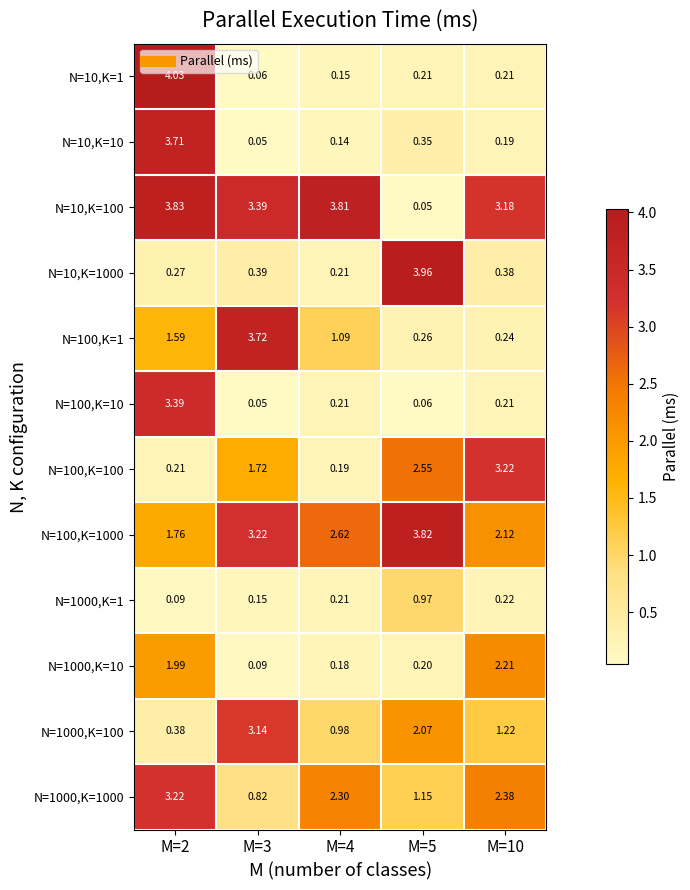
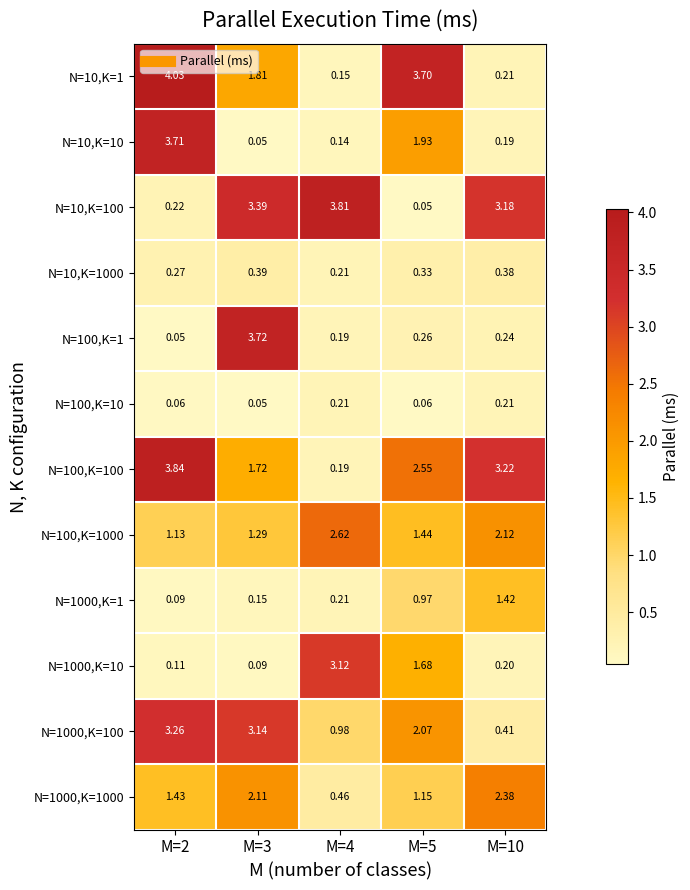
  {
    "N=10,K=1": {
-     "M=3": 0.06,
+     "M=3": 1.81,
      "M=4": 0.15,
-     "M=5": 0.21,
+     "M=5": 3.70,
      "M=10": 0.21
    },
    "N=10,K=10": {
      "M=2": 3.71,
      "M=3": 0.05,
      "M=4": 0.14,
-     "M=5": 0.35,
+     "M=5": 1.93,
      "M=10": 0.19
    },
    "N=10,K=100": {
-     "M=2": 3.83,
+     "M=2": 0.22,
      "M=3": 3.39,
      "M=4": 3.81,
      "M=5": 0.05,
      "M=10": 3.18
    },
    "N=10,K=1000": {
      "M=2": 0.27,
      "M=3": 0.39,
      "M=4": 0.21,
-     "M=5": 3.96,
+     "M=5": 0.33,
      "M=10": 0.38
    },
    "N=100,K=1": {
-     "M=2": 1.59,
+     "M=2": 0.05,
      "M=3": 3.72,
-     "M=4": 1.09,
+     "M=4": 0.19,
      "M=5": 0.26,
      "M=10": 0.24
    },
    "N=100,K=10": {
-     "M=2": 3.39,
+     "M=2": 0.06,
      "M=3": 0.05,
      "M=4": 0.21,
      "M=5": 0.06,
      "M=10": 0.21
    },
    "N=100,K=100": {
-     "M=2": 0.21,
+     "M=2": 3.84,
      "M=3": 1.72,
      "M=4": 0.19,
      "M=5": 2.55,
      "M=10": 3.22
    },
    "N=100,K=1000": {
-     "M=2": 1.76,
-     "M=3": 3.22,
+     "M=2": 1.13,
+     "M=3": 1.29,
      "M=4": 2.62,
-     "M=5": 3.82,
+     "M=5": 1.44,
      "M=10": 2.12
    },
    "N=1000,K=1": {
      "M=2": 0.09,
      "M=3": 0.15,
      "M=4": 0.21,
      "M=5": 0.97,
-     "M=10": 0.22
+     "M=10": 1.42
    },
    "N=1000,K=10": {
-     "M=2": 1.99,
+     "M=2": 0.11,
      "M=3": 0.09,
-     "M=4": 0.18,
-     "M=5": 0.20,
-     "M=10": 2.21
+     "M=4": 3.12,
+     "M=5": 1.68,
+     "M=10": 0.20
    },
    "N=1000,K=100": {
-     "M=2": 0.38,
+     "M=2": 3.26,
      "M=3": 3.14,
      "M=4": 0.98,
      "M=5": 2.07,
-     "M=10": 1.22
+     "M=10": 0.41
    },
    "N=1000,K=1000": {
-     "M=2": 3.22,
-     "M=3": 0.82,
-     "M=4": 2.30,
+     "M=2": 1.43,
+     "M=3": 2.11,
+     "M=4": 0.46,
      "M=5": 1.15,
      "M=10": 2.38
    }
  }
